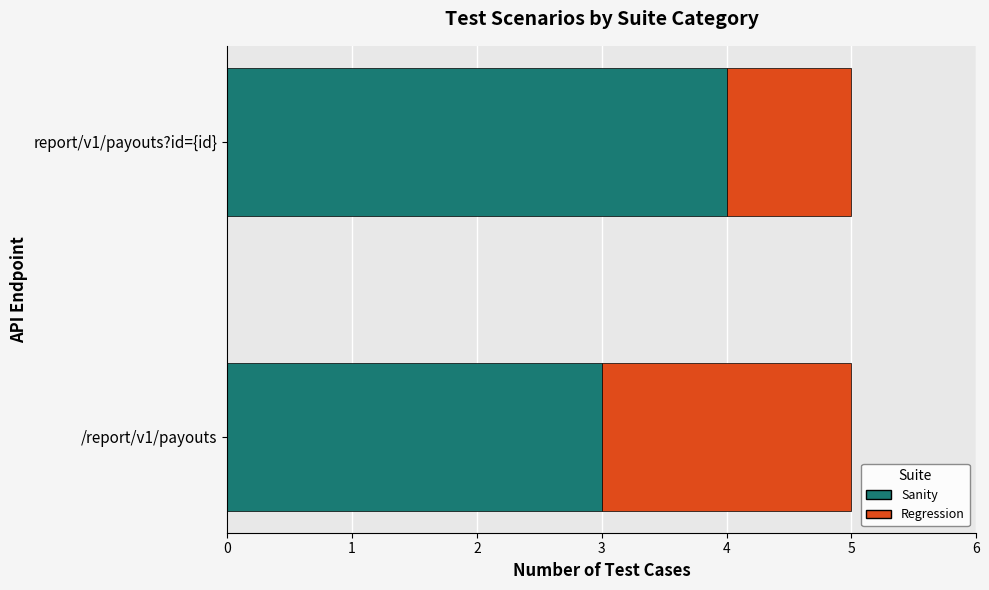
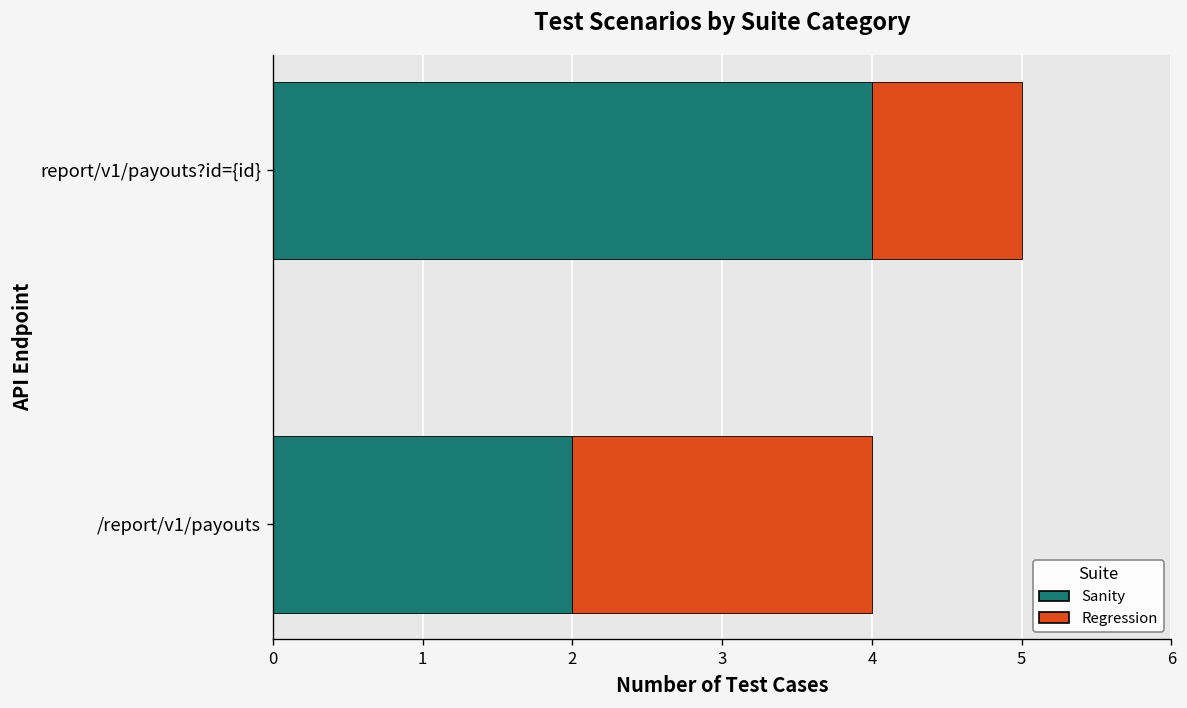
  {
    "Sanity": {
      "report/v1/payouts?id={id}": 4,
-     "/report/v1/payouts": 3
+     "/report/v1/payouts": 2
    },
    "Regression": {
      "report/v1/payouts?id={id}": 1,
      "/report/v1/payouts": 2
    }
  }
